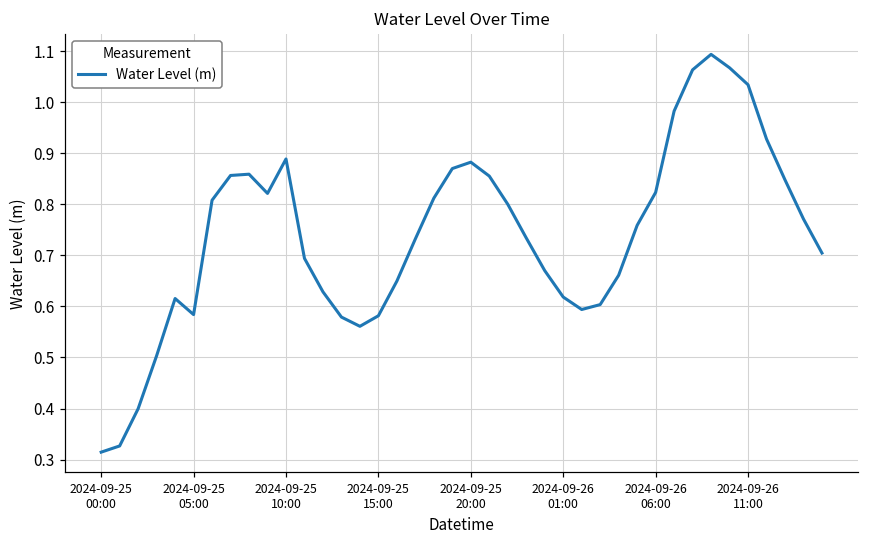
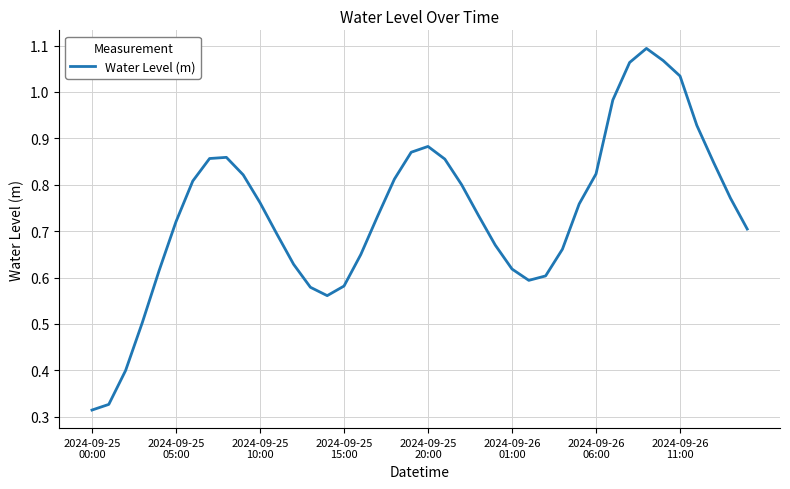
  {
    "2024-09-25 00:00": 0.31,
-   "2024-09-25 05:00": 0.58,
-   "2024-09-25 10:00": 0.89,
+   "2024-09-25 05:00": 0.72,
+   "2024-09-25 10:00": 0.76,
    "2024-09-25 15:00": 0.58,
    "2024-09-25 20:00": 0.88,
    "2024-09-26 01:00": 0.62,
    "2024-09-26 06:00": 0.82,
    "2024-09-26 11:00": 1.03
  }
